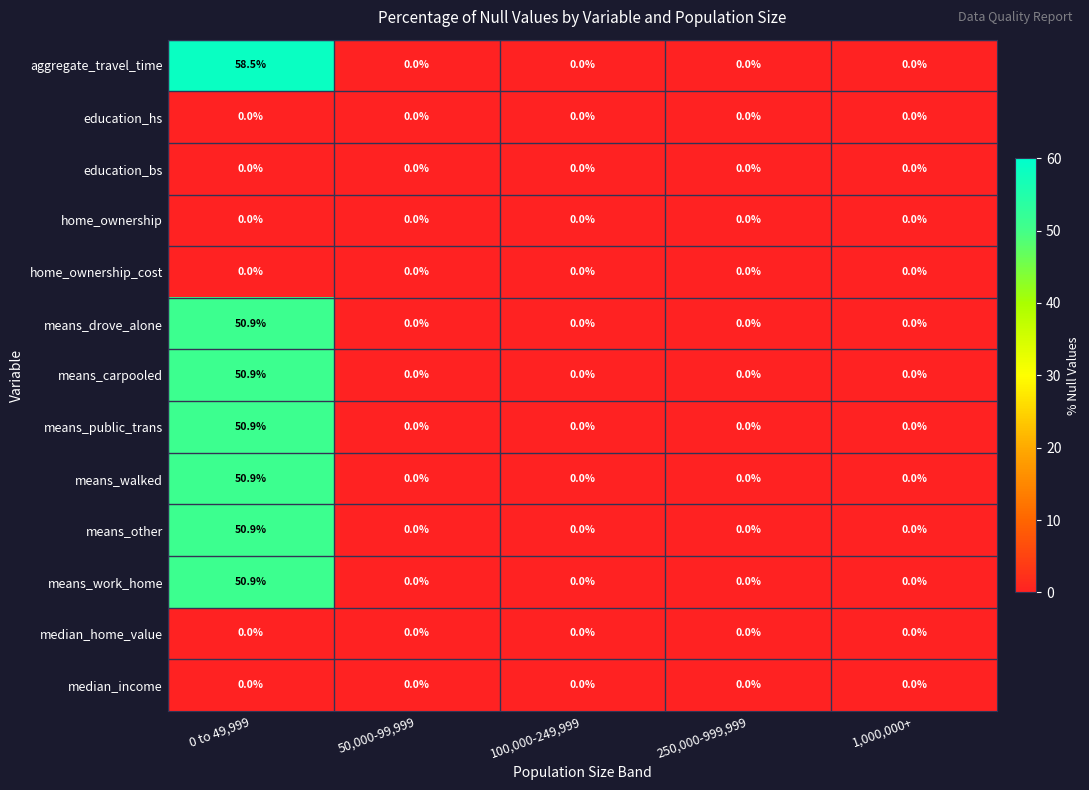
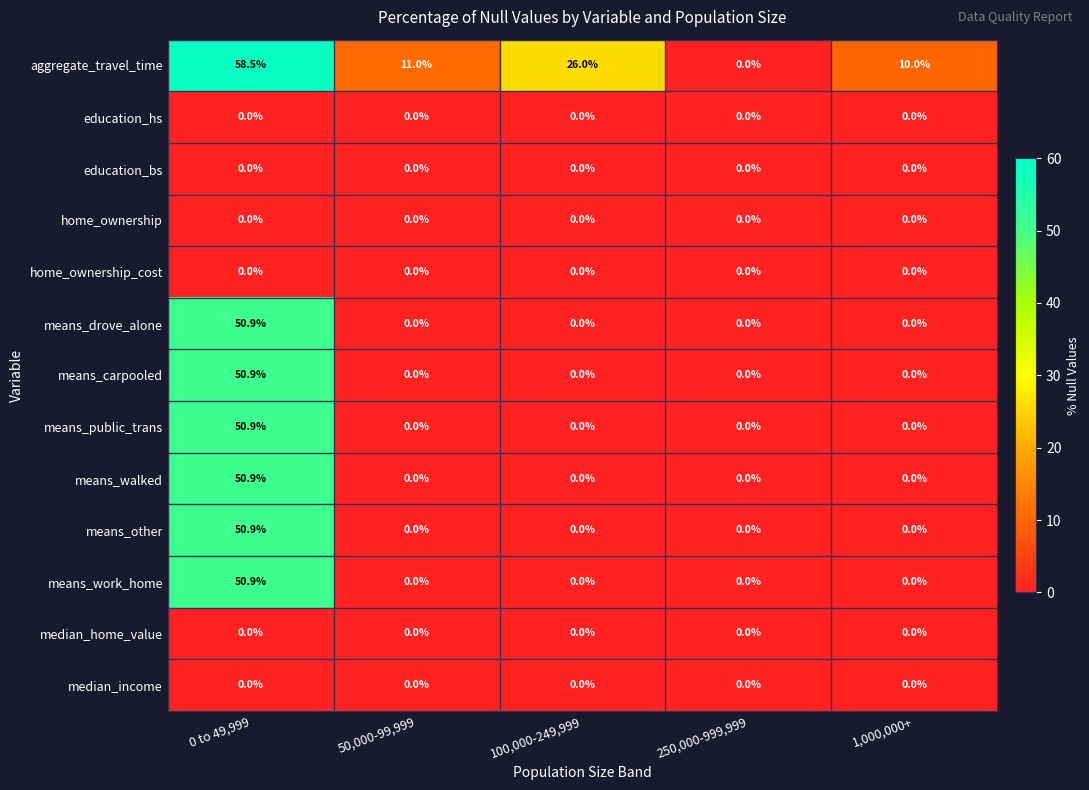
  {
    "aggregate_travel_time": {
      "0 to 49,999": "58.5%",
-     "50,000-99,999": "0.0%",
-     "100,000-249,999": "0.0%",
+     "50,000-99,999": "11.0%",
+     "100,000-249,999": "26.0%",
      "250,000-999,999": "0.0%",
-     "1,000,000+": "0.0%"
+     "1,000,000+": "10.0%"
    },
    "education_hs": {
      "0 to 49,999": "0.0%",
      "50,000-99,999": "0.0%",
      "100,000-249,999": "0.0%",
      "250,000-999,999": "0.0%",
      "1,000,000+": "0.0%"
    },
    "education_bs": {
      "0 to 49,999": "0.0%",
      "50,000-99,999": "0.0%",
      "100,000-249,999": "0.0%",
      "250,000-999,999": "0.0%",
      "1,000,000+": "0.0%"
    },
    "home_ownership": {
      "0 to 49,999": "0.0%",
      "50,000-99,999": "0.0%",
      "100,000-249,999": "0.0%",
      "250,000-999,999": "0.0%",
      "1,000,000+": "0.0%"
    },
    "home_ownership_cost": {
      "0 to 49,999": "0.0%",
      "50,000-99,999": "0.0%",
      "100,000-249,999": "0.0%",
      "250,000-999,999": "0.0%",
      "1,000,000+": "0.0%"
    },
    "means_drove_alone": {
      "0 to 49,999": "50.9%",
      "50,000-99,999": "0.0%",
      "100,000-249,999": "0.0%",
      "250,000-999,999": "0.0%",
      "1,000,000+": "0.0%"
    },
    "means_carpooled": {
      "0 to 49,999": "50.9%",
      "50,000-99,999": "0.0%",
      "100,000-249,999": "0.0%",
      "250,000-999,999": "0.0%",
      "1,000,000+": "0.0%"
    },
    "means_public_trans": {
      "0 to 49,999": "50.9%",
      "50,000-99,999": "0.0%",
      "100,000-249,999": "0.0%",
      "250,000-999,999": "0.0%",
      "1,000,000+": "0.0%"
    },
    "means_walked": {
      "0 to 49,999": "50.9%",
      "50,000-99,999": "0.0%",
      "100,000-249,999": "0.0%",
      "250,000-999,999": "0.0%",
      "1,000,000+": "0.0%"
    },
    "means_other": {
      "0 to 49,999": "50.9%",
      "50,000-99,999": "0.0%",
      "100,000-249,999": "0.0%",
      "250,000-999,999": "0.0%",
      "1,000,000+": "0.0%"
    },
    "means_work_home": {
      "0 to 49,999": "50.9%",
      "50,000-99,999": "0.0%",
      "100,000-249,999": "0.0%",
      "250,000-999,999": "0.0%",
      "1,000,000+": "0.0%"
    },
    "median_home_value": {
      "0 to 49,999": "0.0%",
      "50,000-99,999": "0.0%",
      "100,000-249,999": "0.0%",
      "250,000-999,999": "0.0%",
      "1,000,000+": "0.0%"
    },
    "median_income": {
      "0 to 49,999": "0.0%",
      "50,000-99,999": "0.0%",
      "100,000-249,999": "0.0%",
      "250,000-999,999": "0.0%",
      "1,000,000+": "0.0%"
    }
  }
